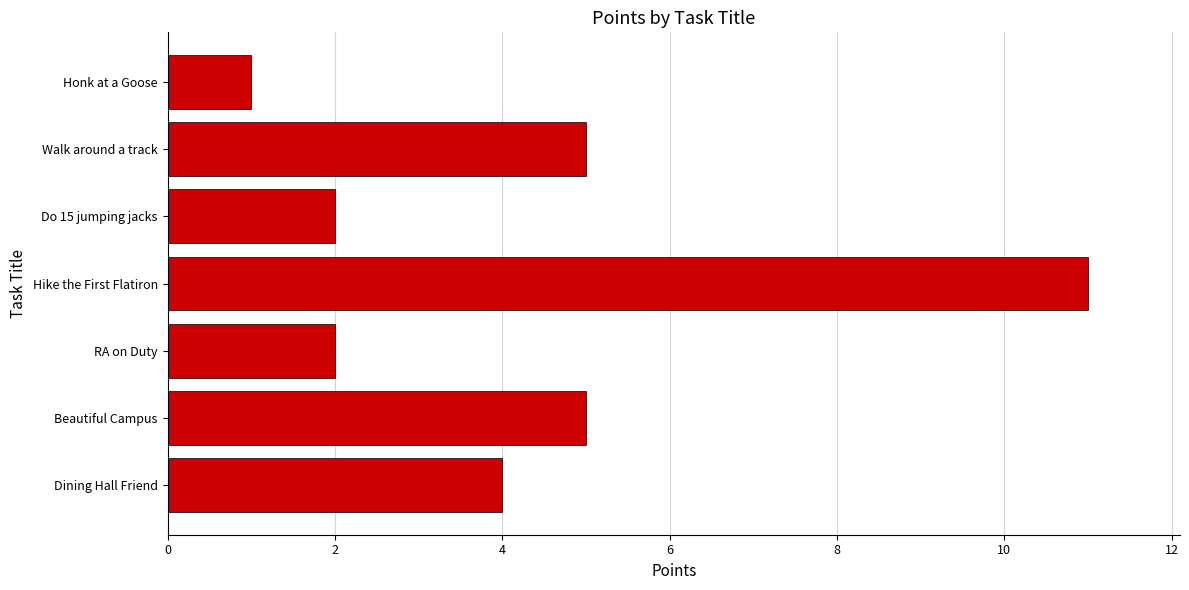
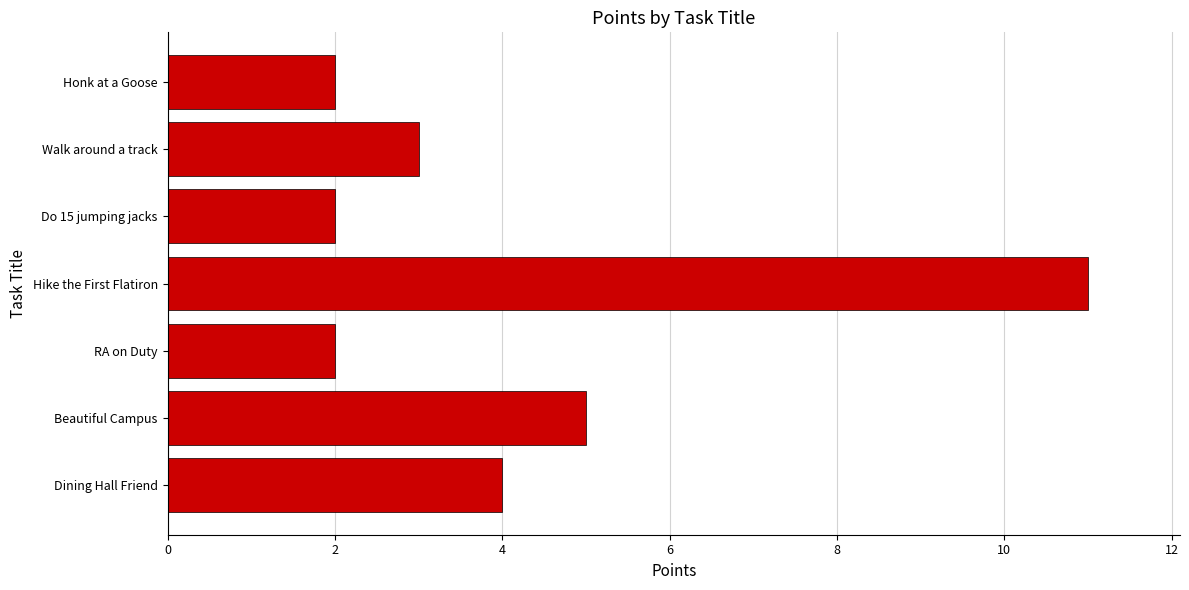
  {
-   "Honk at a Goose": 1,
-   "Walk around a track": 5,
+   "Honk at a Goose": 2,
+   "Walk around a track": 3,
    "Do 15 jumping jacks": 2,
    "Hike the First Flatiron": 11,
    "RA on Duty": 2,
    "Beautiful Campus": 5,
    "Dining Hall Friend": 4
  }
